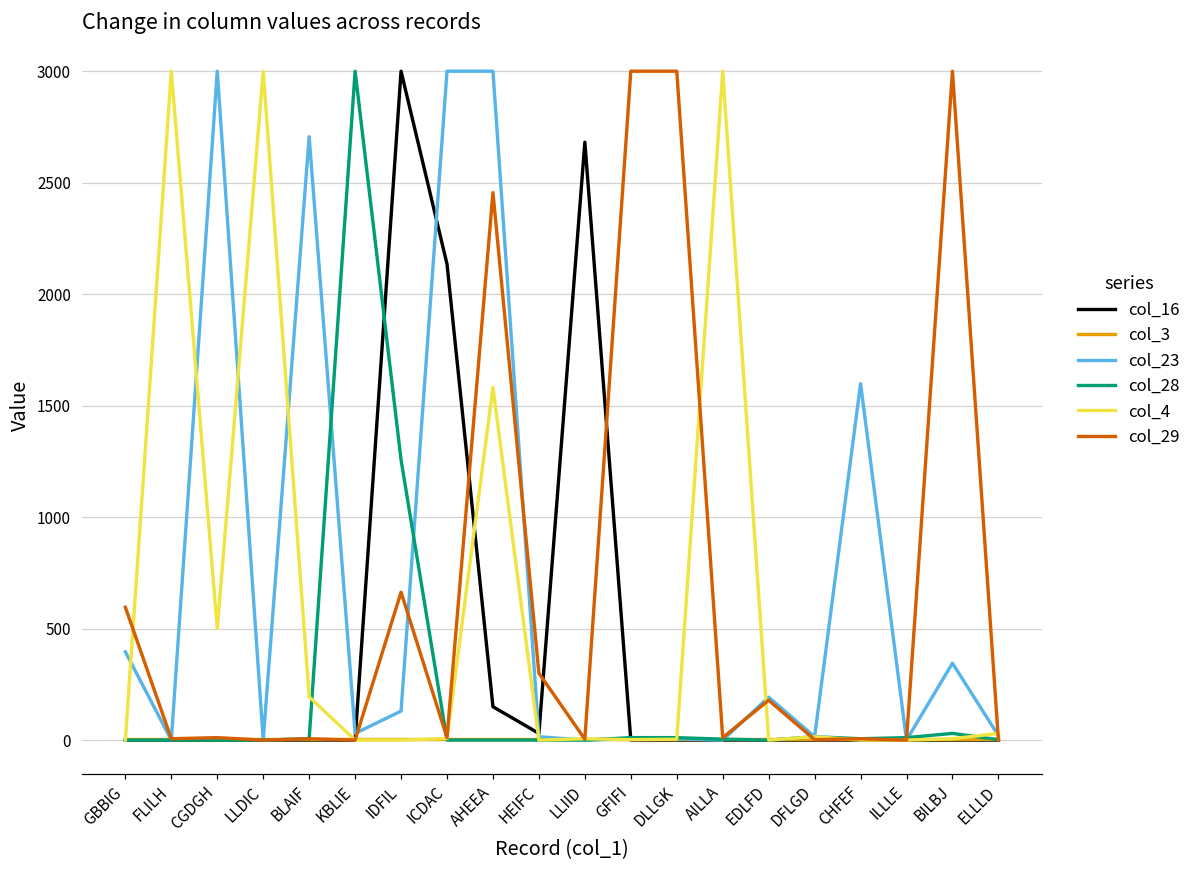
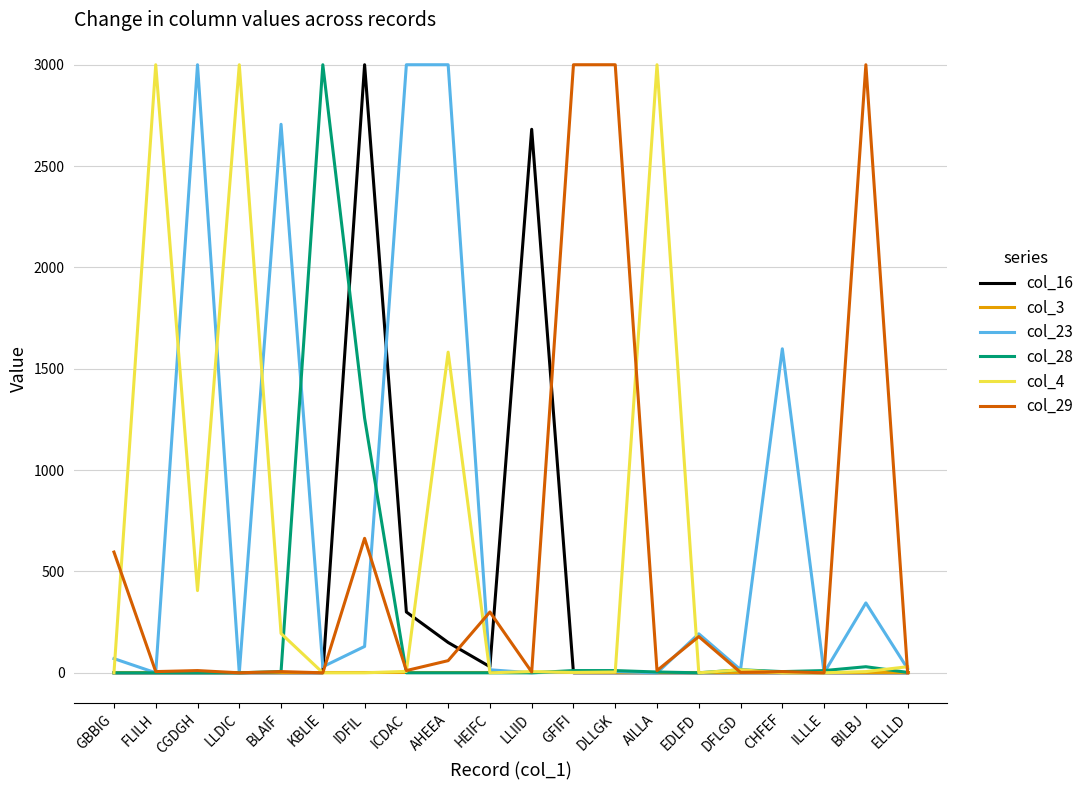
  {
    "col_16": {
      "IDFIL": 3000,
-     "ICDAC": 2140,
+     "ICDAC": 300,
      "AHEEA": 150,
      "HEIFC": 30,
      "LLIID": 2680
    },
    "col_23": {
-     "GBBIG": 400,
+     "GBBIG": 70,
      "CGDGH": 3000,
      "BLAIF": 2710,
      "KBLIE": 30,
      "IDFIL": 130,
      "ICDAC": 3000,
      "AHEEA": 3000,
      "EDLFD": 190,
      "CHFEF": 1600,
      "BILBJ": 340
    },
    "col_28": {
      "KBLIE": 3000,
      "IDFIL": 1260,
      "BILBJ": 30
    },
    "col_4": {
      "FLILH": 3000,
-     "CGDGH": 500,
+     "CGDGH": 410,
      "LLDIC": 3000,
      "BLAIF": 190,
      "AHEEA": 1580,
      "AILLA": 3000
    },
    "col_29": {
      "GBBIG": 600,
      "IDFIL": 660,
-     "AHEEA": 2460,
+     "AHEEA": 60,
      "HEIFC": 300,
      "GFIFI": 3000,
      "DLLGK": 3000,
      "EDLFD": 180,
      "BILBJ": 3000
    }
  }
